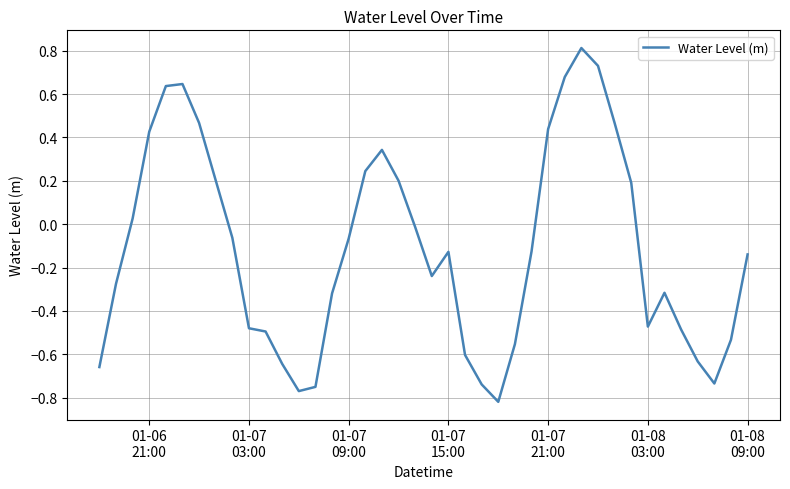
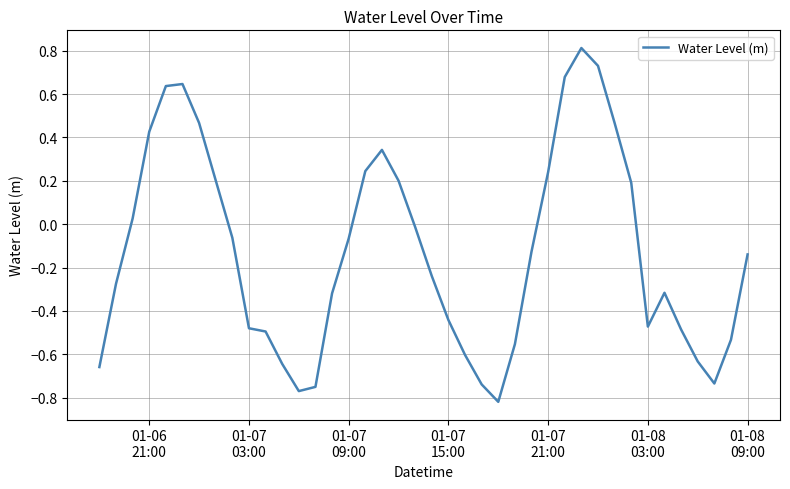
  {
    "01-06 21:00": 0.43,
    "01-07 03:00": -0.48,
    "01-07 09:00": -0.07,
-   "01-07 15:00": -0.13,
-   "01-07 21:00": 0.44,
+   "01-07 15:00": -0.44,
+   "01-07 21:00": 0.24,
    "01-08 03:00": -0.47,
    "01-08 09:00": -0.14
  }
